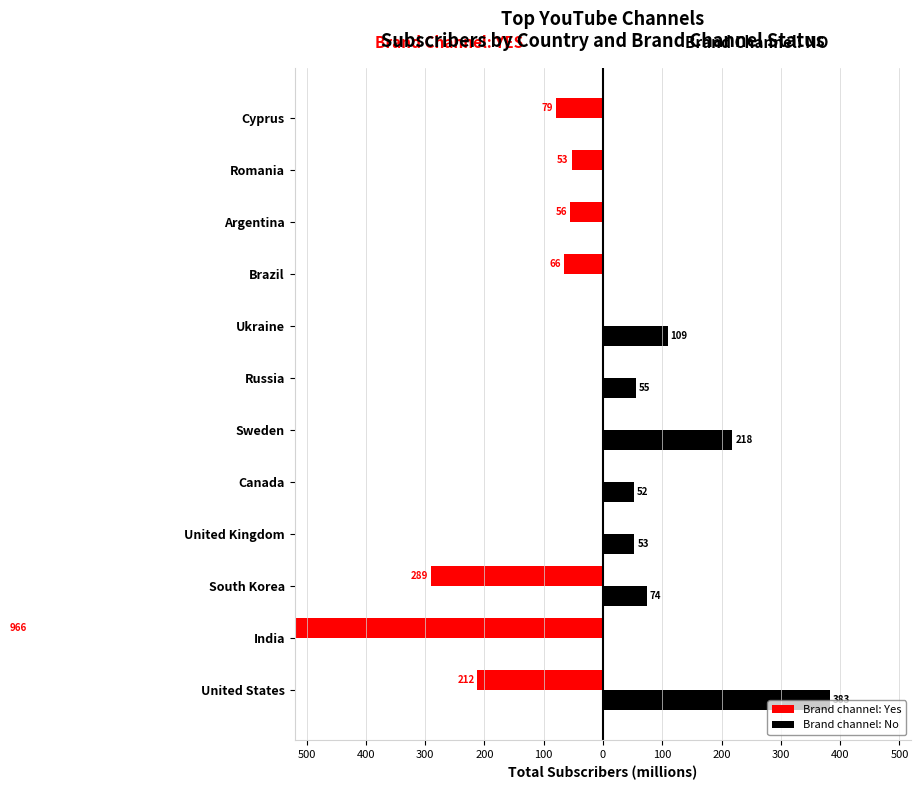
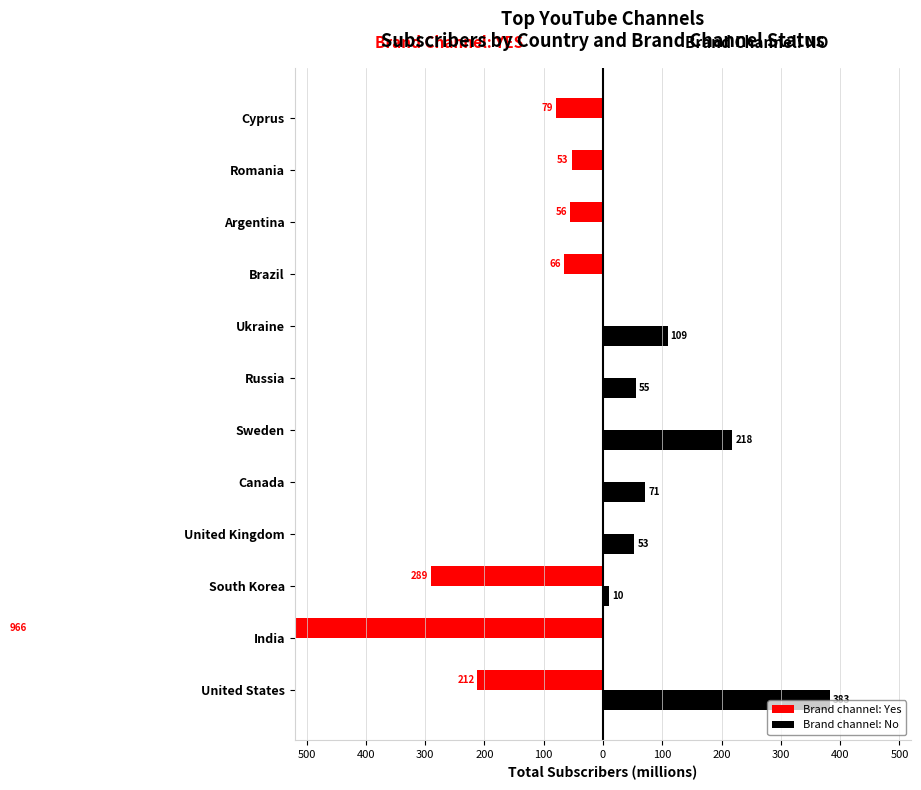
  {
    "Brand channel: No": {
      "Ukraine": 109,
      "Russia": 55,
      "Sweden": 218,
-     "Canada": 52,
+     "Canada": 71,
      "United Kingdom": 53,
-     "South Korea": 74
+     "South Korea": 10
    }
  }
